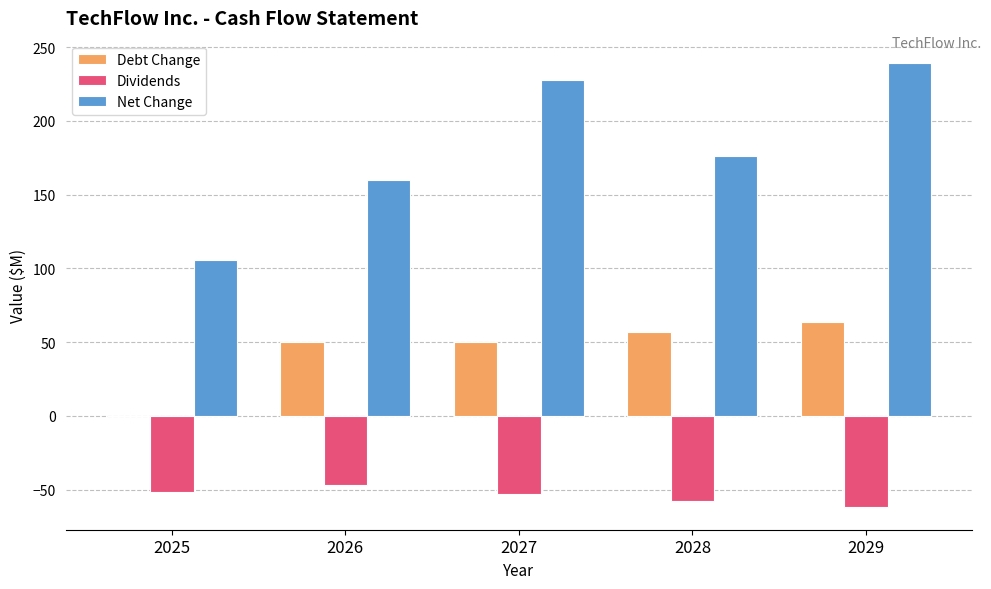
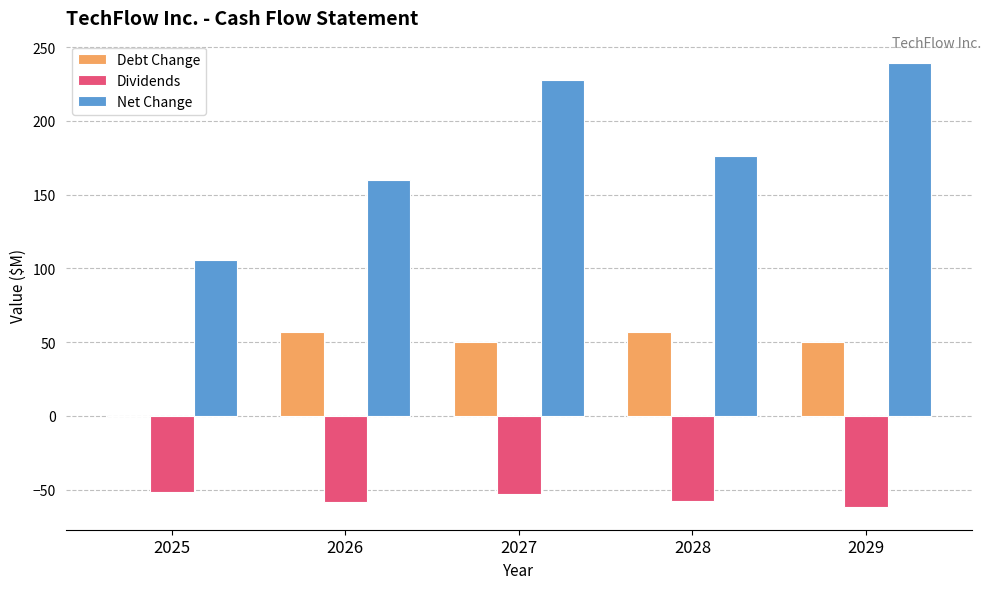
  {
    "Debt Change": {
      "2025": 0,
-     "2026": 50,
+     "2026": 57,
      "2027": 50,
      "2028": 57,
-     "2029": 64
+     "2029": 50
    },
    "Dividends": {
      "2025": -51,
-     "2026": -47,
+     "2026": -58,
      "2027": -53,
      "2028": -58,
      "2029": -62
    },
    "Net Change": {
      "2025": 106,
      "2026": 160,
      "2027": 228,
      "2028": 176,
      "2029": 239
    }
  }
